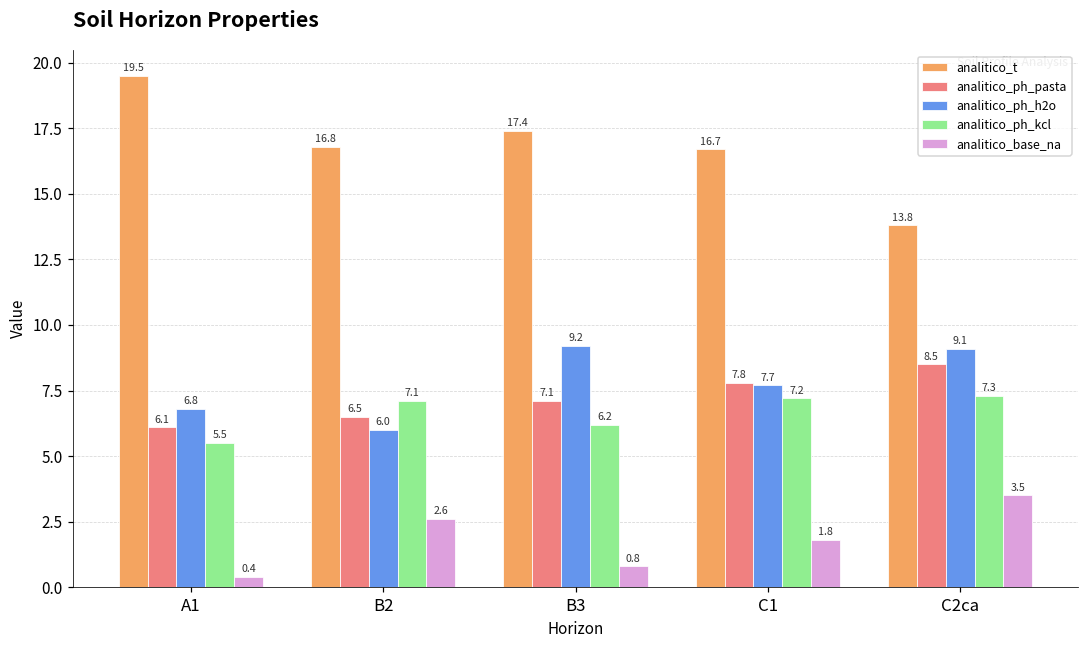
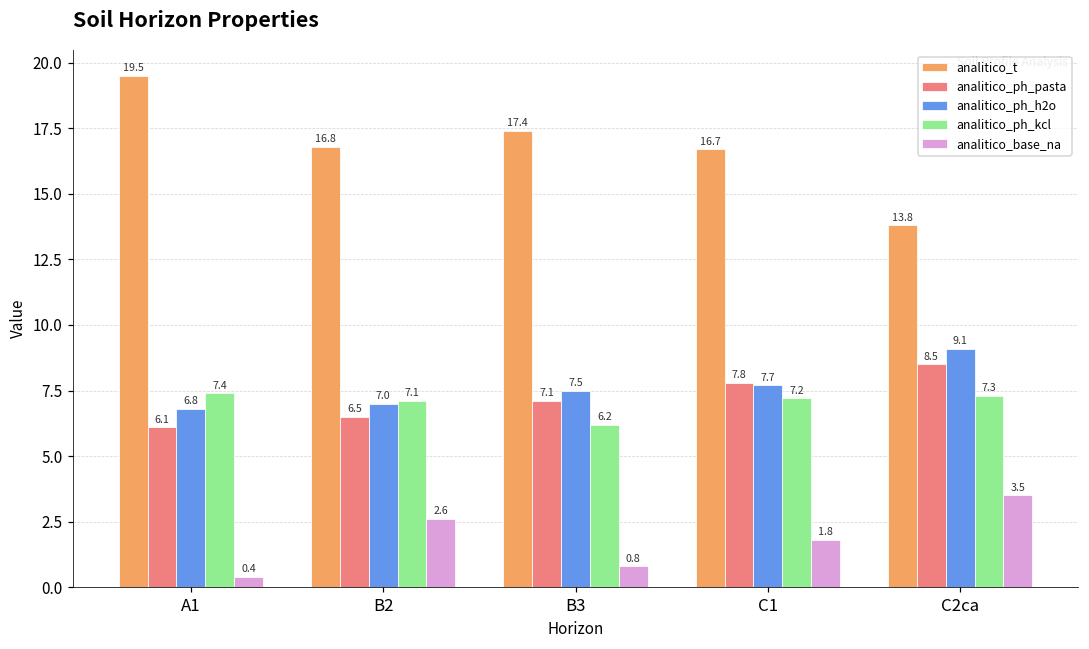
  {
    "analitico_ph_h2o": {
      "A1": 6.8,
-     "B2": 6.0,
-     "B3": 9.2,
+     "B2": 7.0,
+     "B3": 7.5,
      "C1": 7.7,
      "C2ca": 9.1
    },
    "analitico_ph_kcl": {
-     "A1": 5.5,
+     "A1": 7.4,
      "B2": 7.1,
      "B3": 6.2,
      "C1": 7.2,
      "C2ca": 7.3
    },
    "analitico_base_na": {
      "A1": 0.4,
      "B2": 2.6,
      "B3": 0.8,
      "C1": 1.8,
      "C2ca": 3.5
    }
  }
